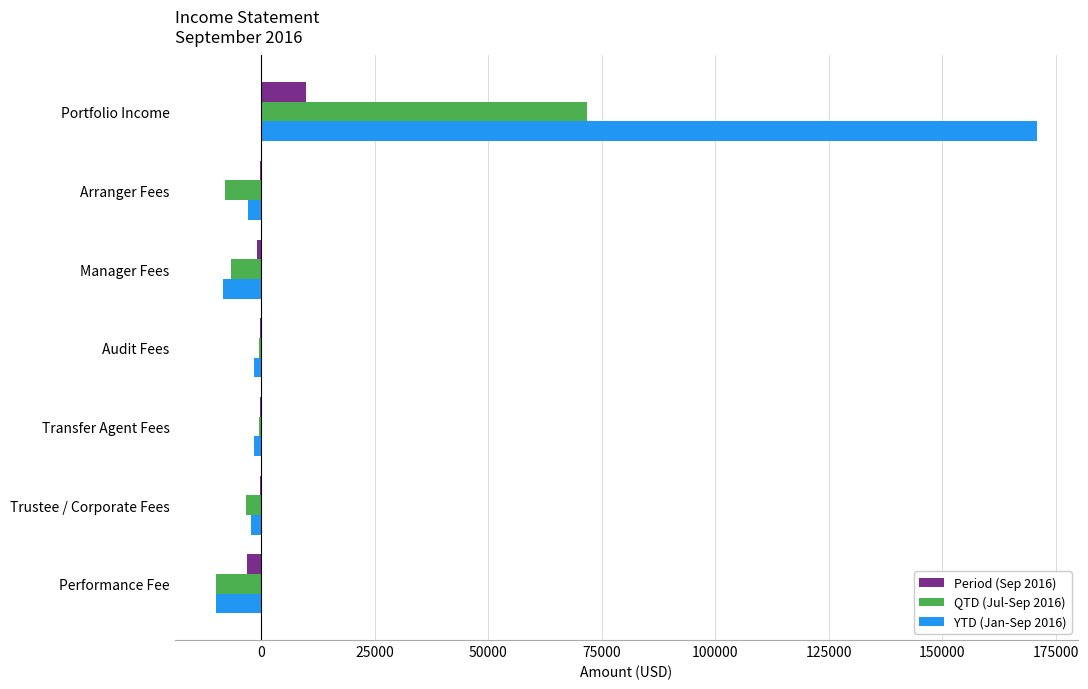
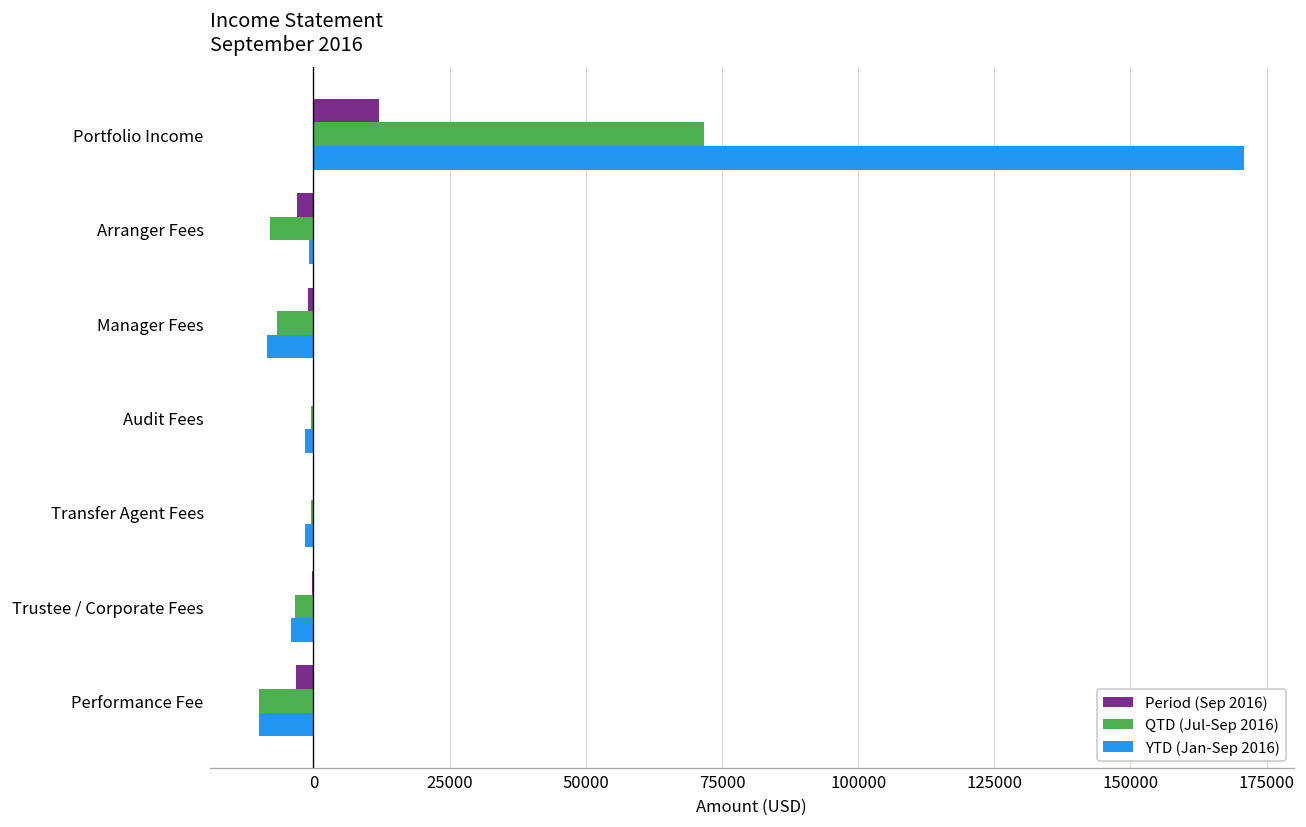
  {
    "Period (Sep 2016)": {
-     "Portfolio Income": 10000,
-     "Arranger Fees": 0,
+     "Portfolio Income": 12000,
+     "Arranger Fees": -3000,
      "Manager Fees": -1000,
      "Performance Fee": -3000
    },
    "QTD (Jul-Sep 2016)": {
      "Portfolio Income": 72000,
      "Arranger Fees": -8000,
      "Manager Fees": -7000,
      "Trustee / Corporate Fees": -3000,
      "Performance Fee": -10000
    },
    "YTD (Jan-Sep 2016)": {
      "Portfolio Income": 171000,
-     "Arranger Fees": -3000,
+     "Arranger Fees": -1000,
      "Manager Fees": -9000,
      "Audit Fees": -2000,
      "Transfer Agent Fees": -2000,
-     "Trustee / Corporate Fees": -2000,
+     "Trustee / Corporate Fees": -4000,
      "Performance Fee": -10000
    }
  }
